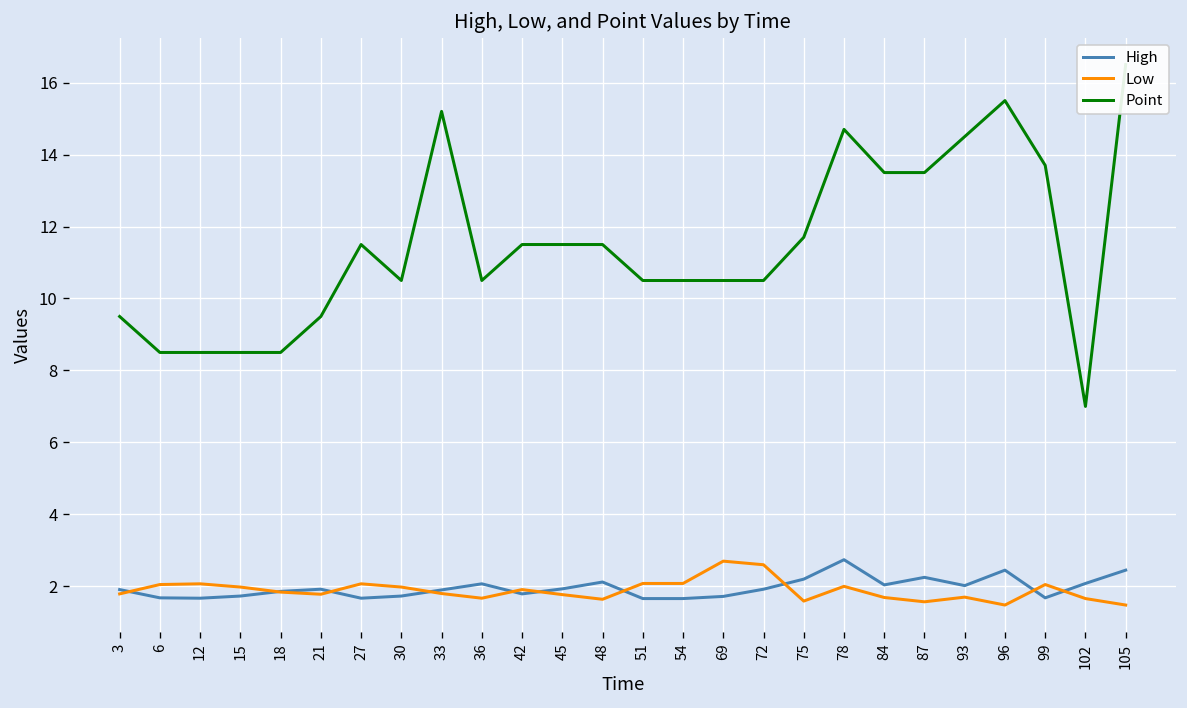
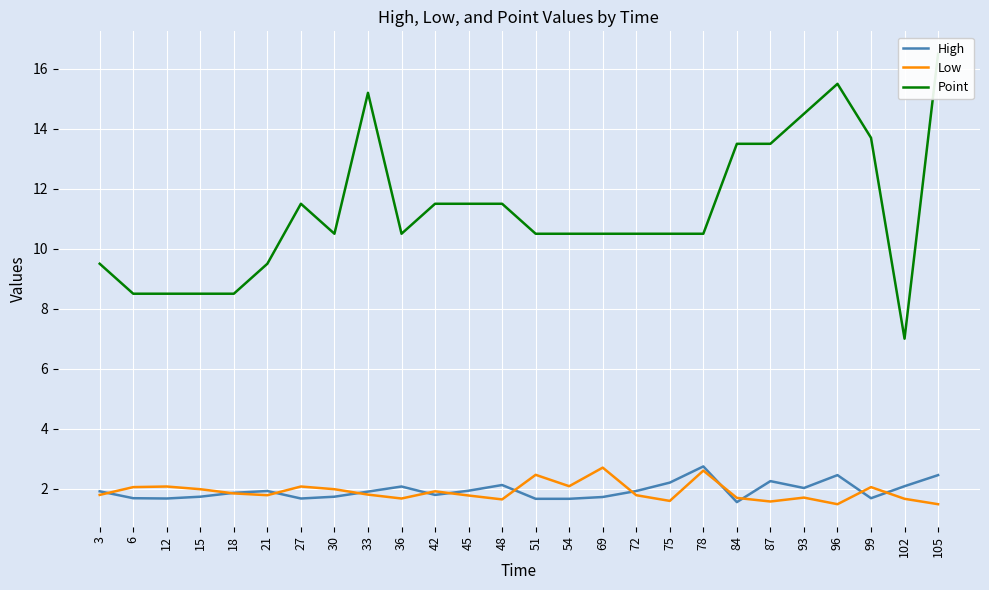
  {
    "High": {
      "3": 1.9,
      "6": 1.7,
      "12": 1.7,
      "15": 1.7,
      "21": 1.9,
      "27": 1.7,
      "30": 1.7,
      "33": 1.9,
      "36": 2.1,
      "42": 1.8,
      "45": 1.9,
      "48": 2.1,
      "51": 1.7,
      "54": 1.7,
      "69": 1.7,
      "72": 1.9,
      "75": 2.2,
      "78": 2.7,
-     "84": 2.0,
+     "84": 1.6,
      "87": 2.3,
      "93": 2.0,
      "96": 2.5,
      "99": 1.7,
      "102": 2.1,
      "105": 2.5
    },
    "Low": {
      "3": 1.8,
      "6": 2.1,
      "12": 2.1,
      "15": 2.0,
      "21": 1.8,
      "27": 2.1,
      "30": 2.0,
      "33": 1.8,
      "36": 1.7,
      "42": 1.9,
      "45": 1.8,
      "48": 1.6,
-     "51": 2.1,
+     "51": 2.5,
      "54": 2.1,
      "69": 2.7,
-     "72": 2.6,
+     "72": 1.8,
      "75": 1.6,
-     "78": 2.0,
+     "78": 2.6,
      "84": 1.7,
      "87": 1.6,
      "93": 1.7,
      "96": 1.5,
      "99": 2.1,
      "102": 1.7,
      "105": 1.5
    },
    "Point": {
      "3": 9.5,
      "6": 8.5,
      "12": 8.5,
      "15": 8.5,
      "18": 8.5,
      "21": 9.5,
      "27": 11.5,
      "30": 10.5,
      "33": 15.2,
      "36": 10.5,
      "42": 11.5,
      "45": 11.5,
      "48": 11.5,
      "51": 10.5,
      "54": 10.5,
      "69": 10.5,
      "72": 10.5,
-     "75": 11.7,
-     "78": 14.7,
+     "75": 10.5,
+     "78": 10.5,
      "84": 13.5,
      "87": 13.5,
      "93": 14.5,
      "96": 15.5,
      "99": 13.7,
      "102": 7.0
    }
  }
